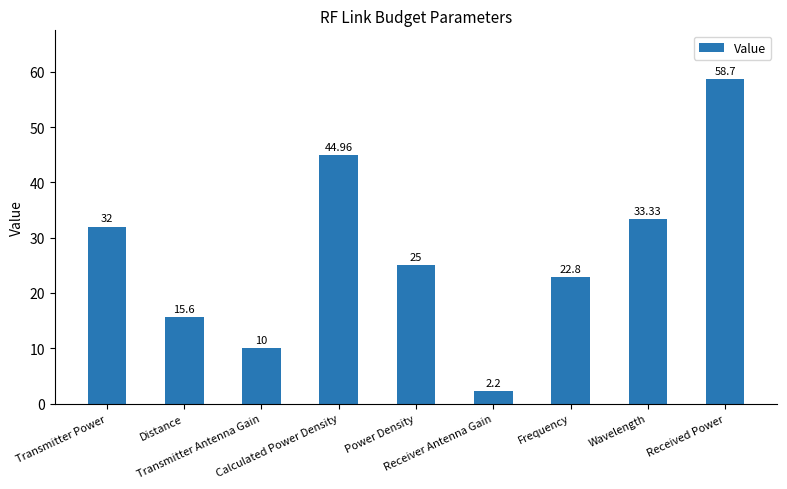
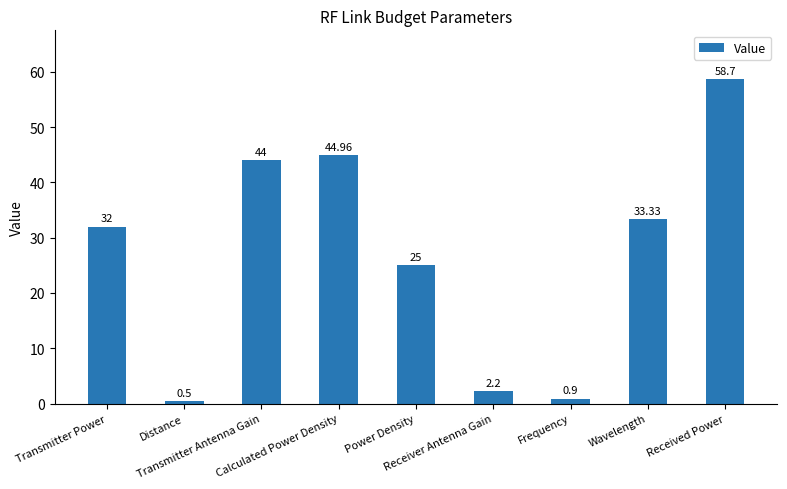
  {
    "Transmitter Power": 32,
-   "Distance": 15.6,
-   "Transmitter Antenna Gain": 10,
+   "Distance": 0.5,
+   "Transmitter Antenna Gain": 44,
    "Calculated Power Density": 44.96,
    "Power Density": 25,
    "Receiver Antenna Gain": 2.2,
-   "Frequency": 22.8,
+   "Frequency": 0.9,
    "Wavelength": 33.33,
    "Received Power": 58.7
  }
